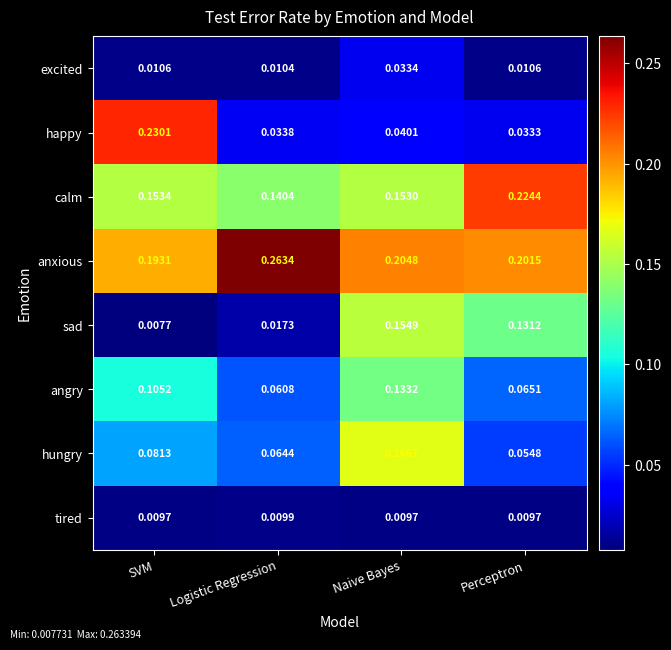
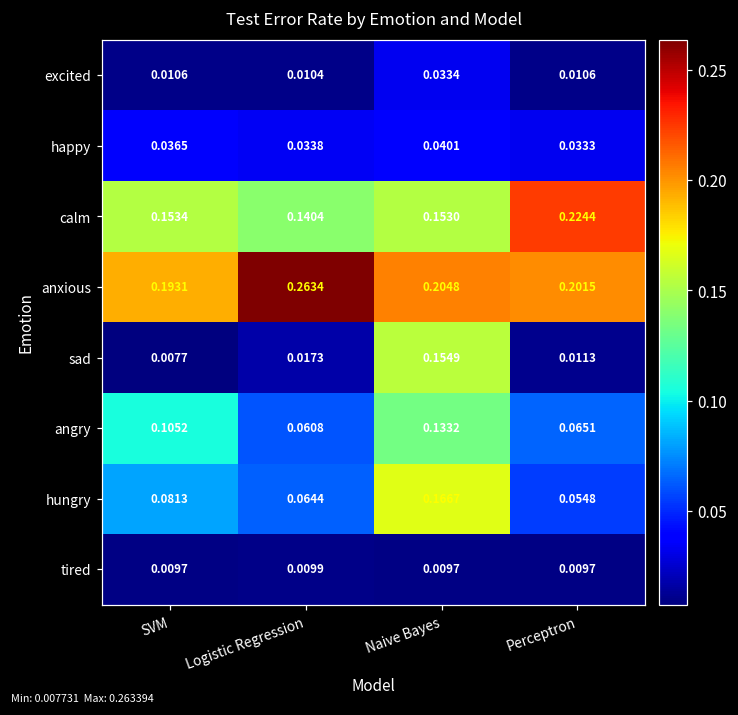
  {
    "excited": {
      "SVM": 0.0106,
      "Logistic Regression": 0.0104,
      "Naive Bayes": 0.0334,
      "Perceptron": 0.0106
    },
    "happy": {
-     "SVM": 0.2301,
+     "SVM": 0.0365,
      "Logistic Regression": 0.0338,
      "Naive Bayes": 0.0401,
      "Perceptron": 0.0333
    },
    "calm": {
      "SVM": 0.1534,
      "Logistic Regression": 0.1404,
      "Naive Bayes": 0.1530,
      "Perceptron": 0.2244
    },
    "anxious": {
      "SVM": 0.1931,
      "Logistic Regression": 0.2634,
      "Naive Bayes": 0.2048,
      "Perceptron": 0.2015
    },
    "sad": {
      "SVM": 0.0077,
      "Logistic Regression": 0.0173,
      "Naive Bayes": 0.1549,
-     "Perceptron": 0.1312
+     "Perceptron": 0.0113
    },
    "angry": {
      "SVM": 0.1052,
      "Logistic Regression": 0.0608,
      "Naive Bayes": 0.1332,
      "Perceptron": 0.0651
    },
    "hungry": {
      "SVM": 0.0813,
      "Logistic Regression": 0.0644,
      "Perceptron": 0.0548
    },
    "tired": {
      "SVM": 0.0097,
      "Logistic Regression": 0.0099,
      "Naive Bayes": 0.0097,
      "Perceptron": 0.0097
    }
  }
